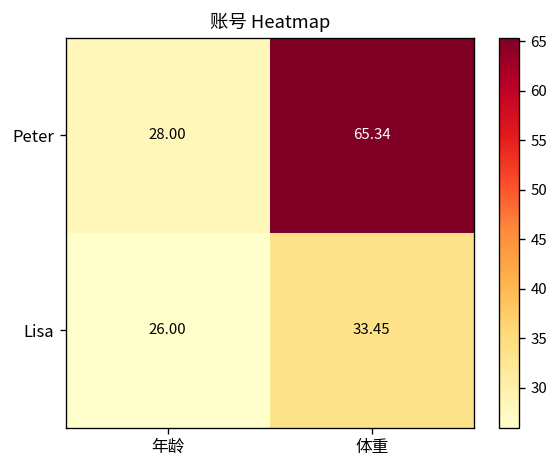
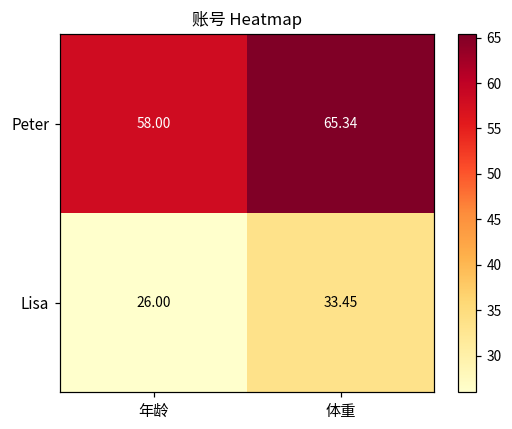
  {
    "Peter": {
-     "年龄": 28.00,
+     "年龄": 58.00,
      "体重": 65.34
    },
    "Lisa": {
      "年龄": 26.00,
      "体重": 33.45
    }
  }
